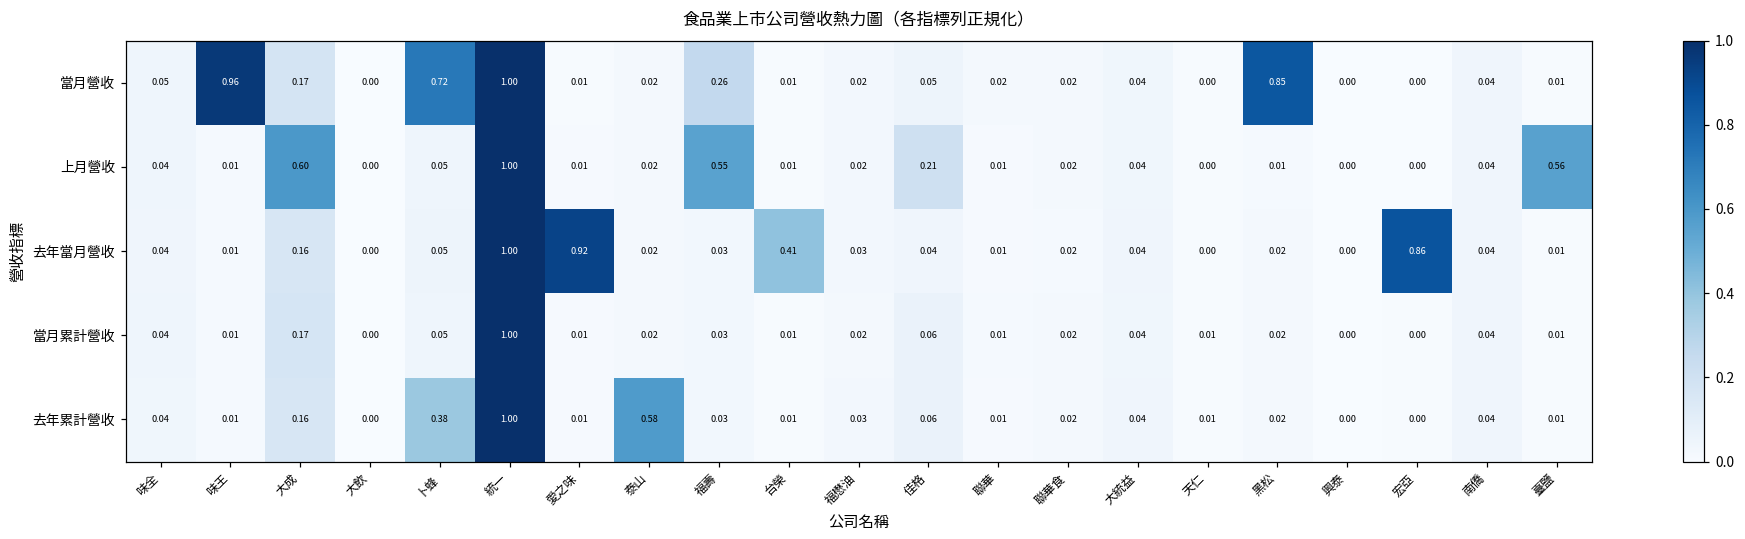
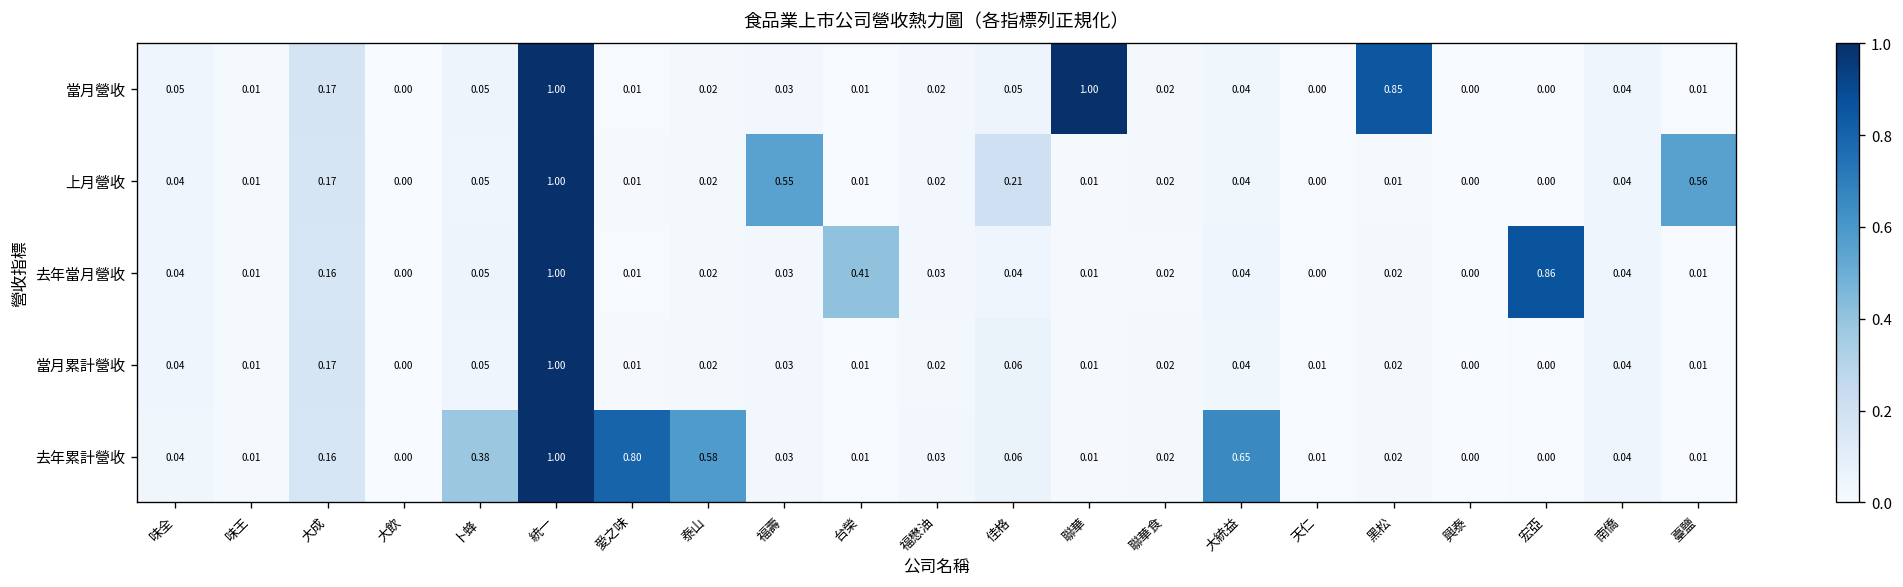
  {
    "當月營收": {
      "味全": 0.05,
-     "味王": 0.96,
+     "味王": 0.01,
      "大成": 0.17,
      "大飲": 0.00,
-     "卜蜂": 0.72,
+     "卜蜂": 0.05,
      "統一": 1.00,
      "愛之味": 0.01,
      "泰山": 0.02,
-     "福壽": 0.26,
+     "福壽": 0.03,
      "台榮": 0.01,
      "福懋油": 0.02,
      "佳格": 0.05,
-     "聯華": 0.02,
+     "聯華": 1.00,
      "聯華食": 0.02,
      "大統益": 0.04,
      "天仁": 0.00,
      "黑松": 0.85,
      "興泰": 0.00,
      "宏亞": 0.00,
      "南僑": 0.04,
      "臺鹽": 0.01
    },
    "上月營收": {
      "味全": 0.04,
      "味王": 0.01,
-     "大成": 0.60,
+     "大成": 0.17,
      "大飲": 0.00,
      "卜蜂": 0.05,
      "統一": 1.00,
      "愛之味": 0.01,
      "泰山": 0.02,
      "福壽": 0.55,
      "台榮": 0.01,
      "福懋油": 0.02,
      "佳格": 0.21,
      "聯華": 0.01,
      "聯華食": 0.02,
      "大統益": 0.04,
      "天仁": 0.00,
      "黑松": 0.01,
      "興泰": 0.00,
      "宏亞": 0.00,
      "南僑": 0.04,
      "臺鹽": 0.56
    },
    "去年當月營收": {
      "味全": 0.04,
      "味王": 0.01,
      "大成": 0.16,
      "大飲": 0.00,
      "卜蜂": 0.05,
      "統一": 1.00,
-     "愛之味": 0.92,
+     "愛之味": 0.01,
      "泰山": 0.02,
      "福壽": 0.03,
      "台榮": 0.41,
      "福懋油": 0.03,
      "佳格": 0.04,
      "聯華": 0.01,
      "聯華食": 0.02,
      "大統益": 0.04,
      "天仁": 0.00,
      "黑松": 0.02,
      "興泰": 0.00,
      "宏亞": 0.86,
      "南僑": 0.04,
      "臺鹽": 0.01
    },
    "當月累計營收": {
      "味全": 0.04,
      "味王": 0.01,
      "大成": 0.17,
      "大飲": 0.00,
      "卜蜂": 0.05,
      "統一": 1.00,
      "愛之味": 0.01,
      "泰山": 0.02,
      "福壽": 0.03,
      "台榮": 0.01,
      "福懋油": 0.02,
      "佳格": 0.06,
      "聯華": 0.01,
      "聯華食": 0.02,
      "大統益": 0.04,
      "天仁": 0.01,
      "黑松": 0.02,
      "興泰": 0.00,
      "宏亞": 0.00,
      "南僑": 0.04,
      "臺鹽": 0.01
    },
    "去年累計營收": {
      "味全": 0.04,
      "味王": 0.01,
      "大成": 0.16,
      "大飲": 0.00,
      "卜蜂": 0.38,
      "統一": 1.00,
-     "愛之味": 0.01,
+     "愛之味": 0.80,
      "泰山": 0.58,
      "福壽": 0.03,
      "台榮": 0.01,
      "福懋油": 0.03,
      "佳格": 0.06,
      "聯華": 0.01,
      "聯華食": 0.02,
-     "大統益": 0.04,
+     "大統益": 0.65,
      "天仁": 0.01,
      "黑松": 0.02,
      "興泰": 0.00,
      "宏亞": 0.00,
      "南僑": 0.04,
      "臺鹽": 0.01
    }
  }
